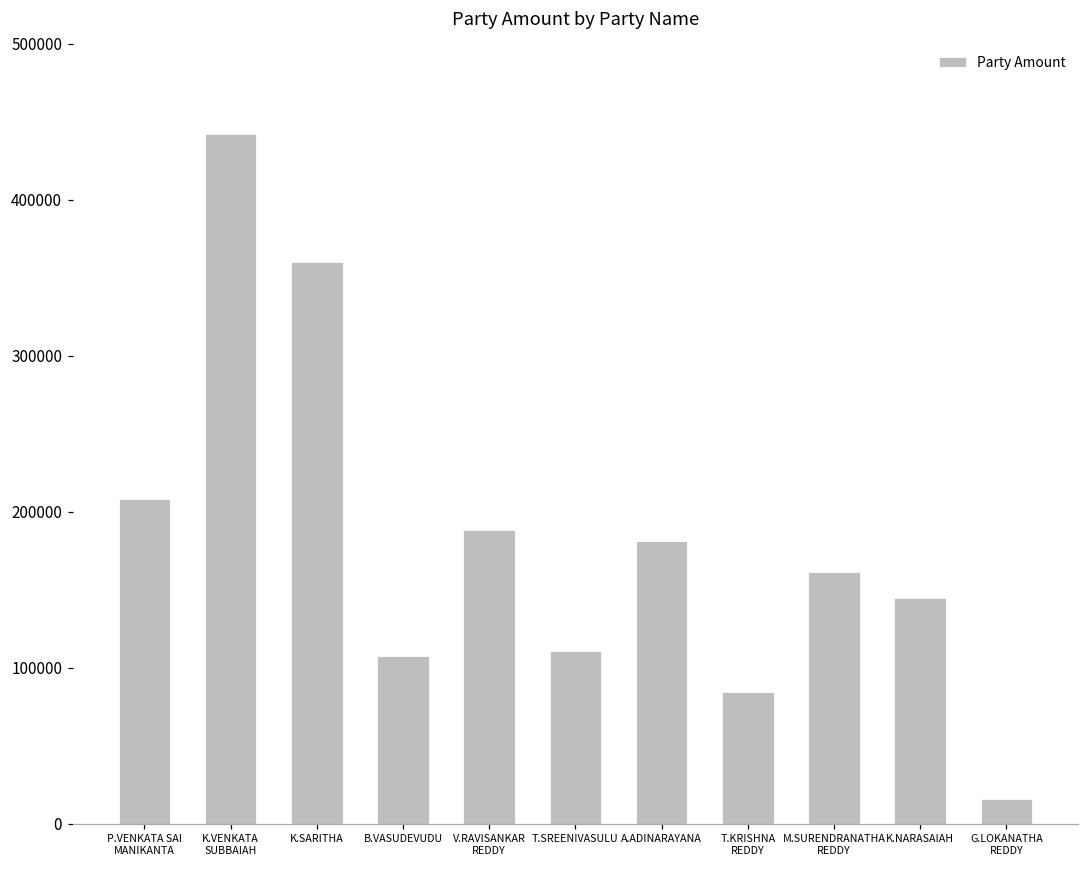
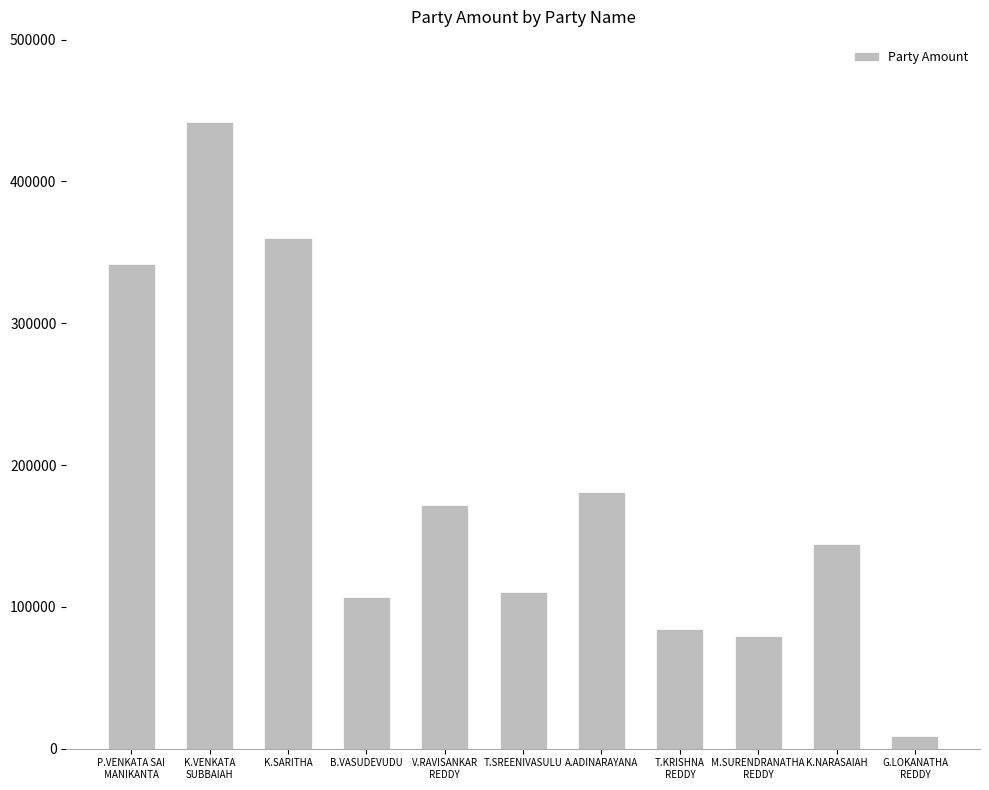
  {
-   "P.VENKATA SAI MANIKANTA": 208000,
+   "P.VENKATA SAI MANIKANTA": 342000,
    "K.VENKATA SUBBAIAH": 442000,
    "K.SARITHA": 360000,
    "B.VASUDEVUDU": 107000,
-   "V.RAVISANKAR REDDY": 188000,
+   "V.RAVISANKAR REDDY": 172000,
    "T.SREENIVASULU": 111000,
    "A.ADINARAYANA": 181000,
    "T.KRISHNA REDDY": 84000,
-   "M.SURENDRANATHA REDDY": 161000,
+   "M.SURENDRANATHA REDDY": 80000,
    "K.NARASAIAH": 144000,
-   "G.LOKANATHA REDDY": 16000
+   "G.LOKANATHA REDDY": 9000
  }
